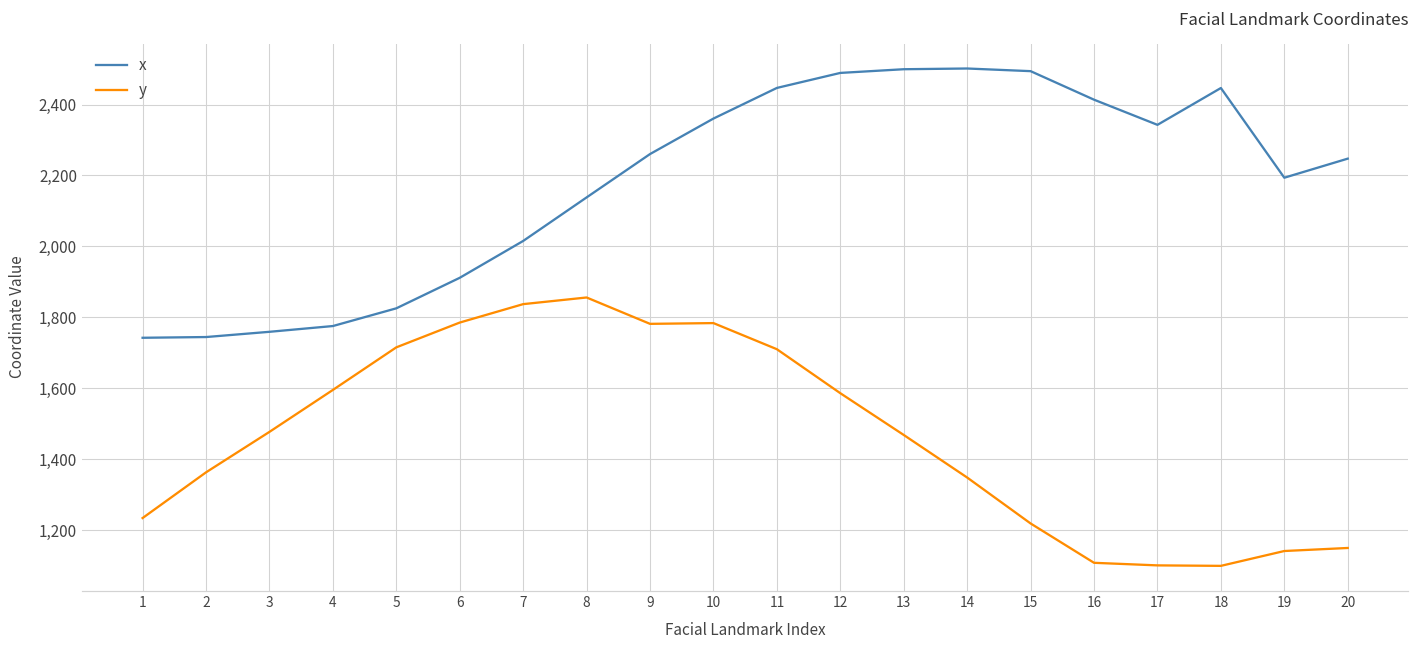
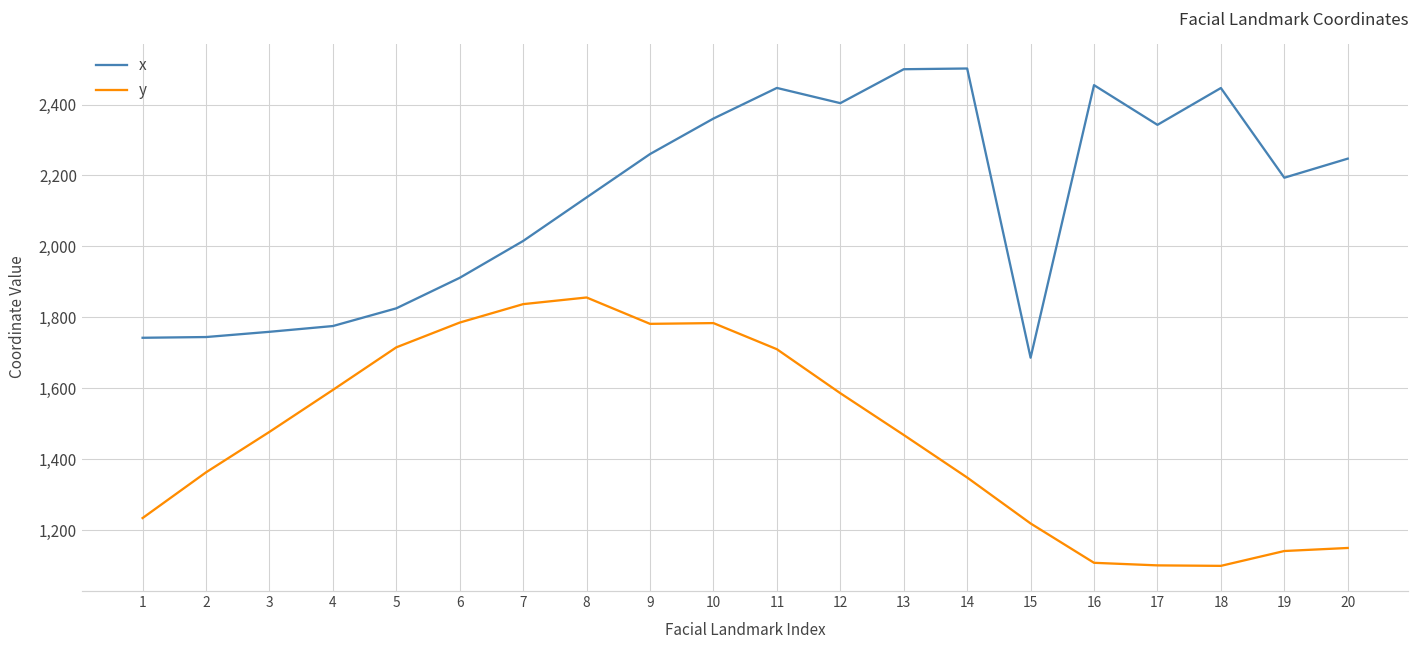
  {
    "x": {
      "1": "1,740",
      "2": "1,740",
      "3": "1,760",
      "4": "1,780",
      "5": "1,830",
      "6": "1,910",
      "7": "2,020",
      "8": "2,140",
      "9": "2,260",
      "10": "2,360",
      "11": "2,450",
-     "12": "2,490",
+     "12": "2,400",
      "13": "2,500",
      "14": "2,500",
-     "15": "2,490",
-     "16": "2,410",
+     "15": "1,690",
+     "16": "2,450",
      "17": "2,340",
      "18": "2,450",
      "19": "2,190",
      "20": "2,250"
    },
    "y": {
      "1": "1,230",
      "2": "1,360",
      "3": "1,480",
      "4": "1,600",
      "5": "1,720",
      "6": "1,790",
      "7": "1,840",
      "8": "1,860",
      "9": "1,780",
      "10": "1,780",
      "11": "1,710",
      "12": "1,590",
      "13": "1,470",
      "14": "1,350",
      "15": "1,220",
      "16": "1,110",
      "17": "1,100",
      "18": "1,100",
      "19": "1,140",
      "20": "1,150"
    }
  }
